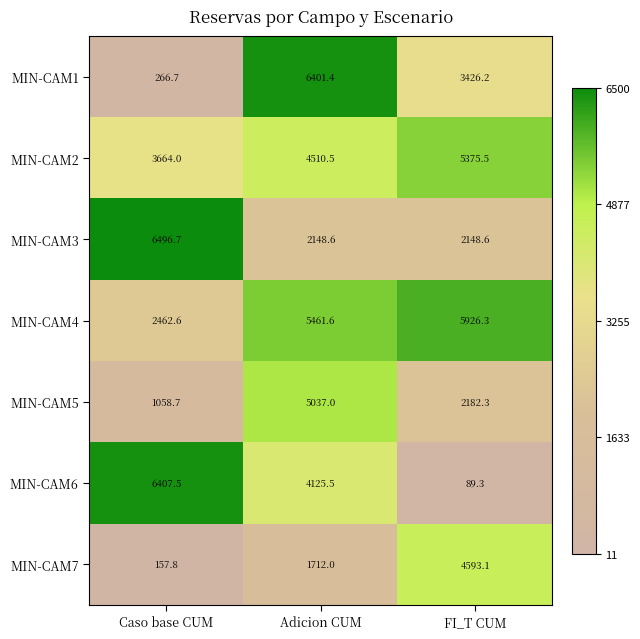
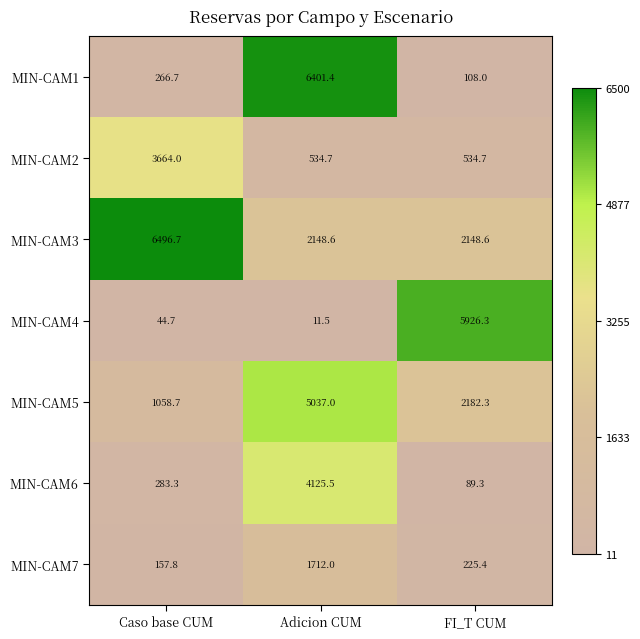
  {
    "MIN-CAM1": {
      "Caso base CUM": 266.7,
      "Adicion CUM": 6401.4,
-     "FI_T CUM": 3426.2
+     "FI_T CUM": 108.0
    },
    "MIN-CAM2": {
      "Caso base CUM": 3664.0,
-     "Adicion CUM": 4510.5,
-     "FI_T CUM": 5375.5
+     "Adicion CUM": 534.7,
+     "FI_T CUM": 534.7
    },
    "MIN-CAM3": {
      "Caso base CUM": 6496.7,
      "Adicion CUM": 2148.6,
      "FI_T CUM": 2148.6
    },
    "MIN-CAM4": {
-     "Caso base CUM": 2462.6,
-     "Adicion CUM": 5461.6,
+     "Caso base CUM": 44.7,
+     "Adicion CUM": 11.5,
      "FI_T CUM": 5926.3
    },
    "MIN-CAM5": {
      "Caso base CUM": 1058.7,
      "Adicion CUM": 5037.0,
      "FI_T CUM": 2182.3
    },
    "MIN-CAM6": {
-     "Caso base CUM": 6407.5,
+     "Caso base CUM": 283.3,
      "Adicion CUM": 4125.5,
      "FI_T CUM": 89.3
    },
    "MIN-CAM7": {
      "Caso base CUM": 157.8,
      "Adicion CUM": 1712.0,
-     "FI_T CUM": 4593.1
+     "FI_T CUM": 225.4
    }
  }
